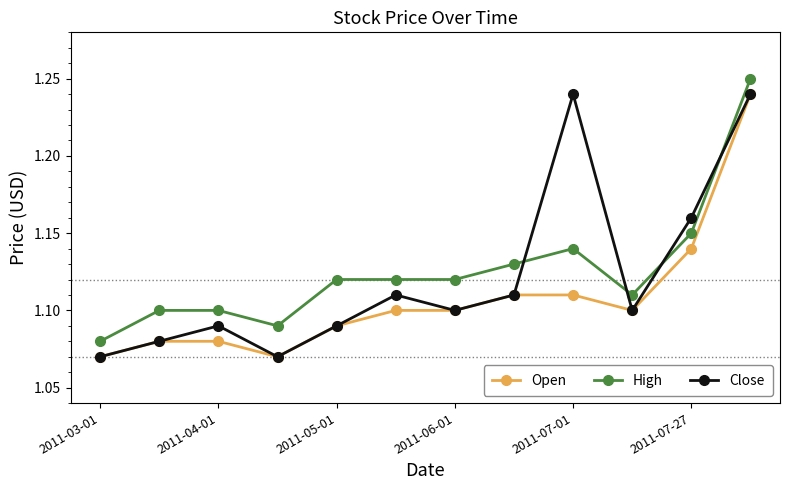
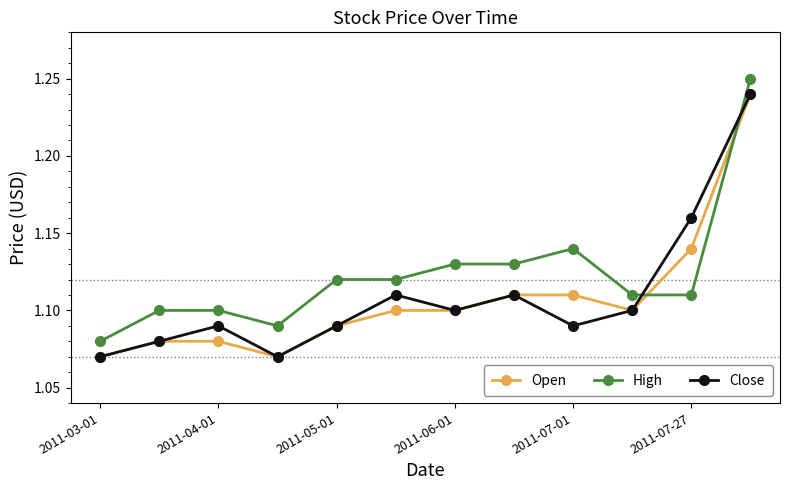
  {
    "Open": {
      "2011-04-01": 1.08,
      "2011-07-01": 1.11,
      "2011-07-27": 1.14
    },
    "High": {
      "2011-03-01": 1.08,
      "2011-04-01": 1.10,
      "2011-05-01": 1.12,
-     "2011-06-01": 1.12,
+     "2011-06-01": 1.13,
      "2011-07-01": 1.14,
-     "2011-07-27": 1.15
+     "2011-07-27": 1.11
    },
    "Close": {
      "2011-04-01": 1.09,
-     "2011-07-01": 1.24,
+     "2011-07-01": 1.09,
      "2011-07-27": 1.16
    }
  }
